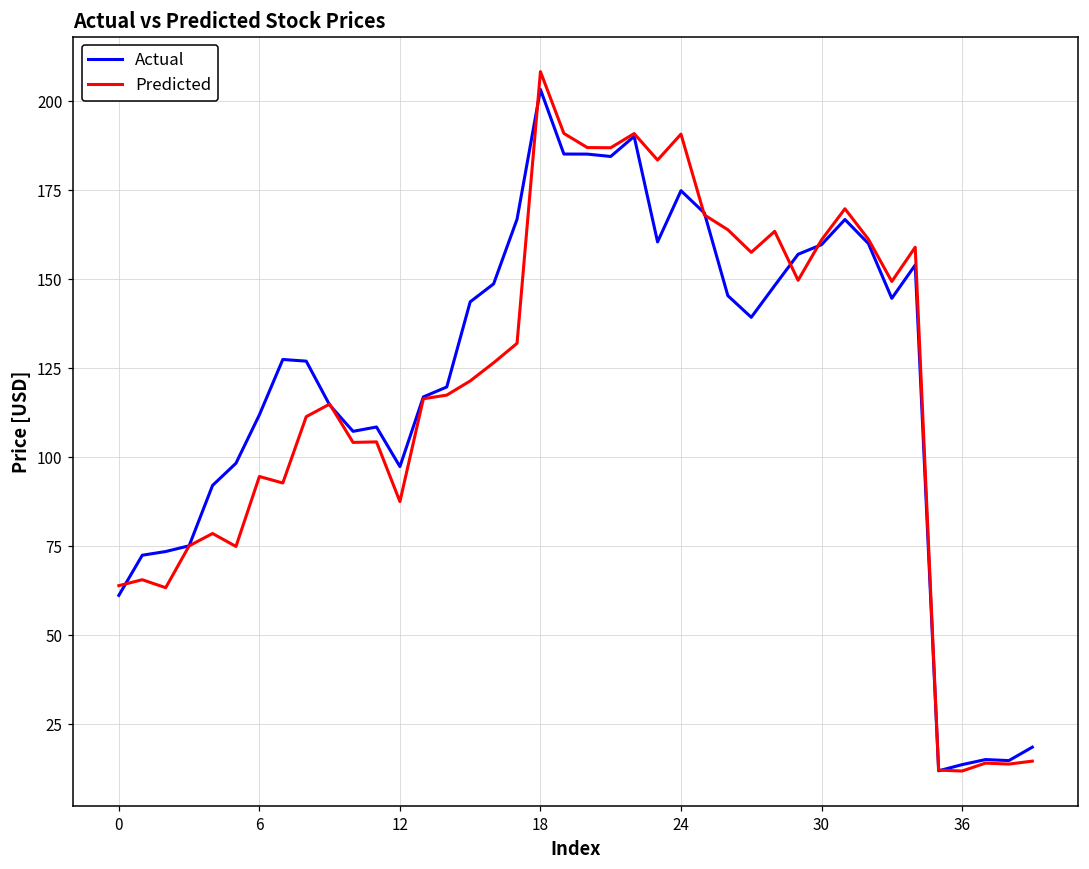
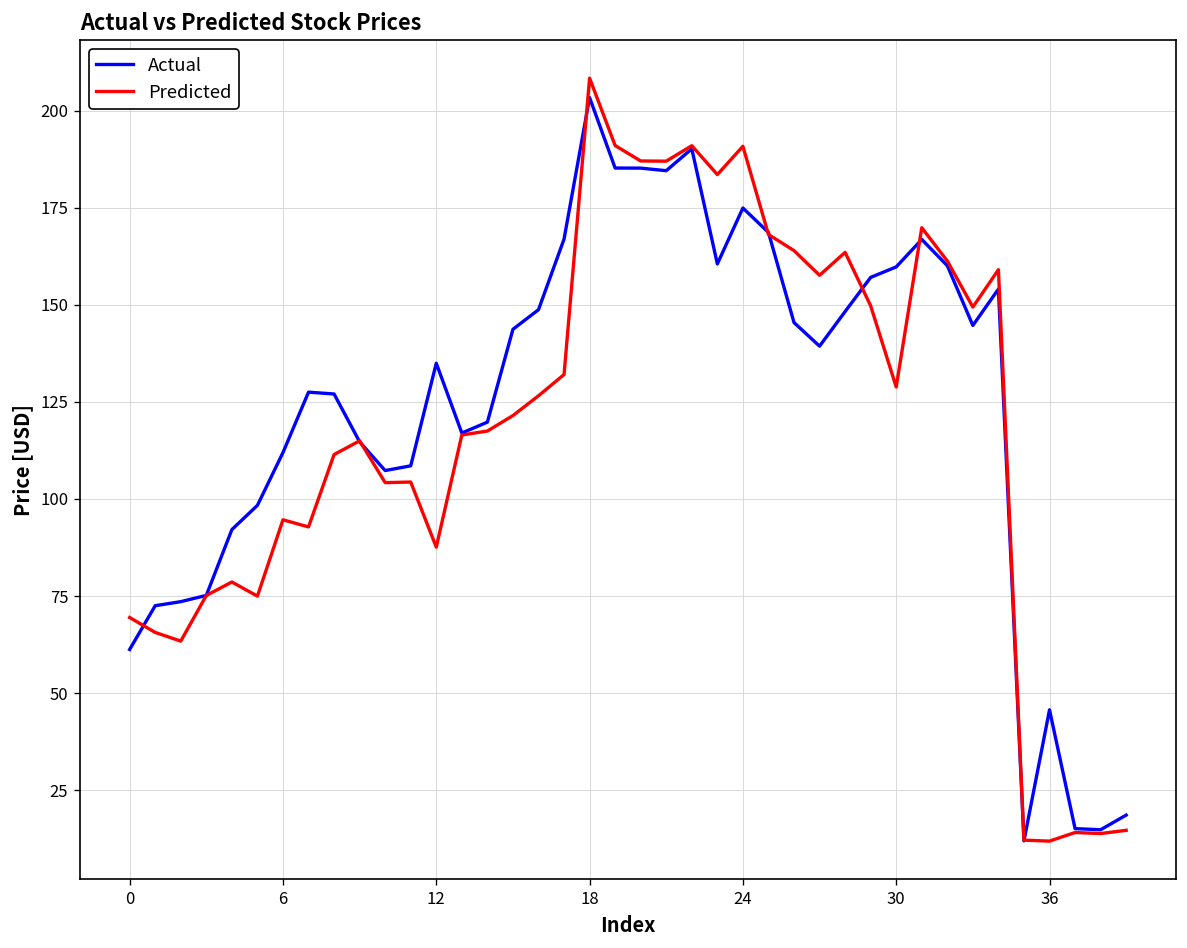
  {
    "Actual": {
      "0": 61,
      "6": 112,
-     "12": 97,
+     "12": 135,
      "18": 203,
      "24": 175,
      "30": 160,
-     "36": 14
+     "36": 46
    },
    "Predicted": {
-     "0": 64,
+     "0": 69,
      "6": 95,
      "12": 88,
      "18": 208,
      "24": 191,
-     "30": 161,
+     "30": 129,
      "36": 12
    }
  }
